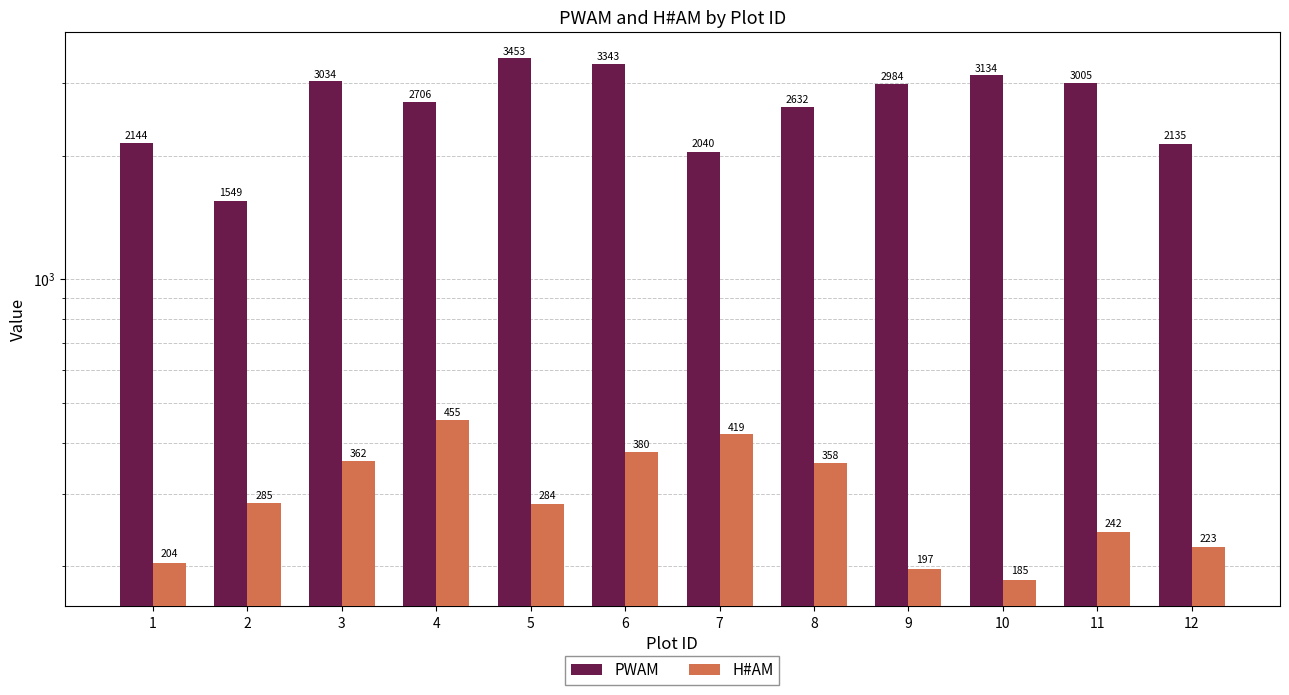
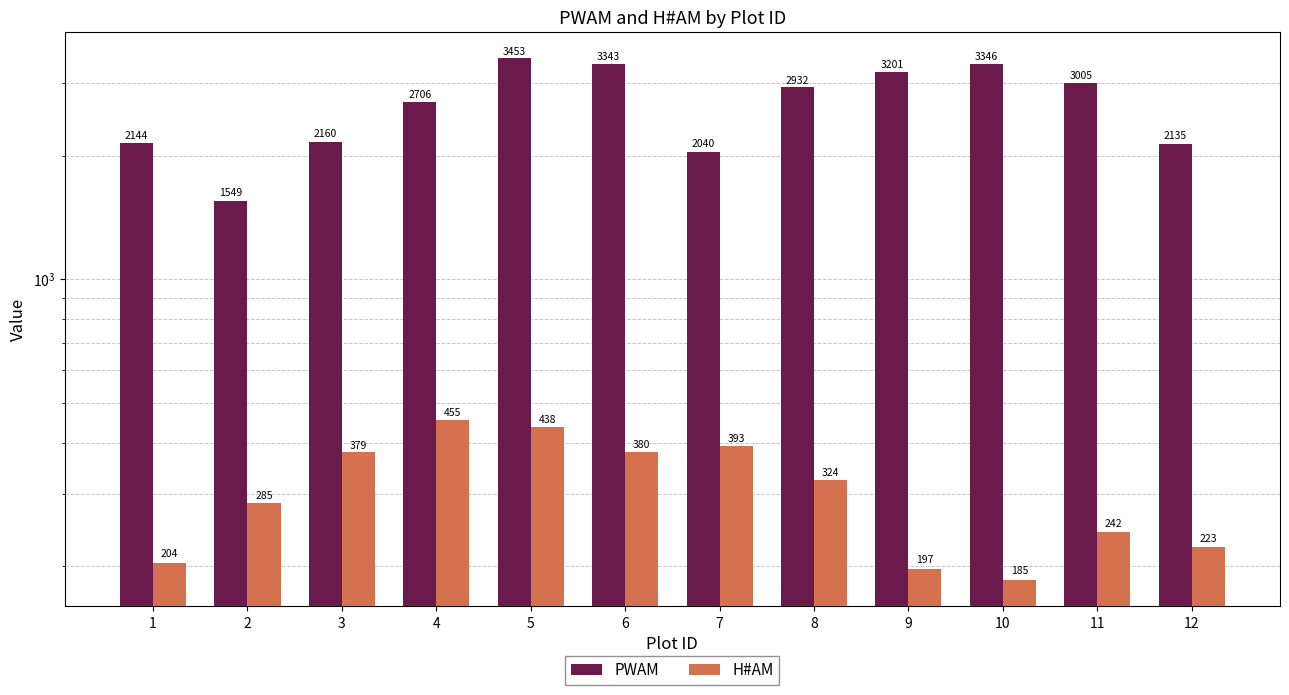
  {
    "PWAM": {
      "1": 2144,
      "2": 1549,
-     "3": 3034,
+     "3": 2160,
      "4": 2706,
      "5": 3453,
      "6": 3343,
      "7": 2040,
-     "8": 2632,
-     "9": 2984,
-     "10": 3134,
+     "8": 2932,
+     "9": 3201,
+     "10": 3346,
      "11": 3005,
      "12": 2135
    },
    "H#AM": {
      "1": 204,
      "2": 285,
-     "3": 362,
+     "3": 379,
      "4": 455,
-     "5": 284,
+     "5": 438,
      "6": 380,
-     "7": 419,
-     "8": 358,
+     "7": 393,
+     "8": 324,
      "9": 197,
      "10": 185,
      "11": 242,
      "12": 223
    }
  }
